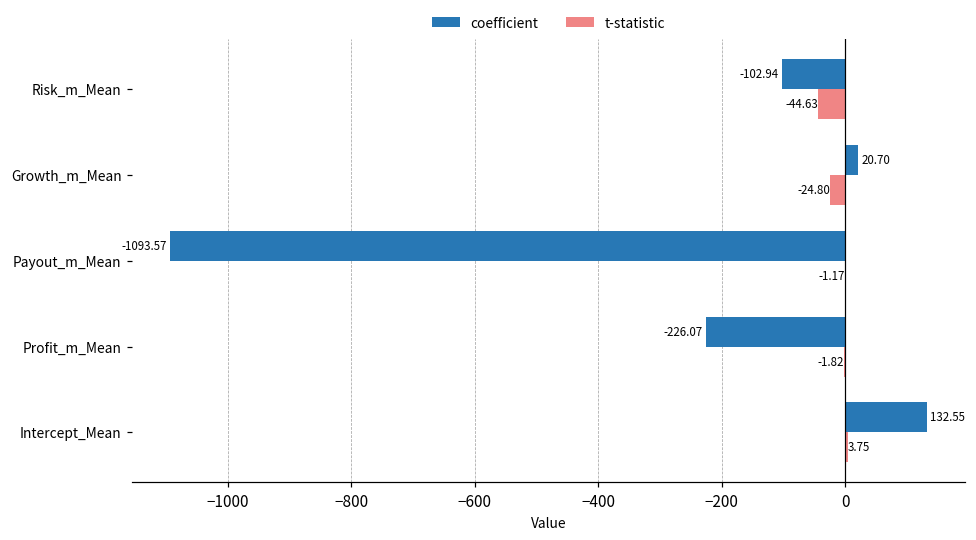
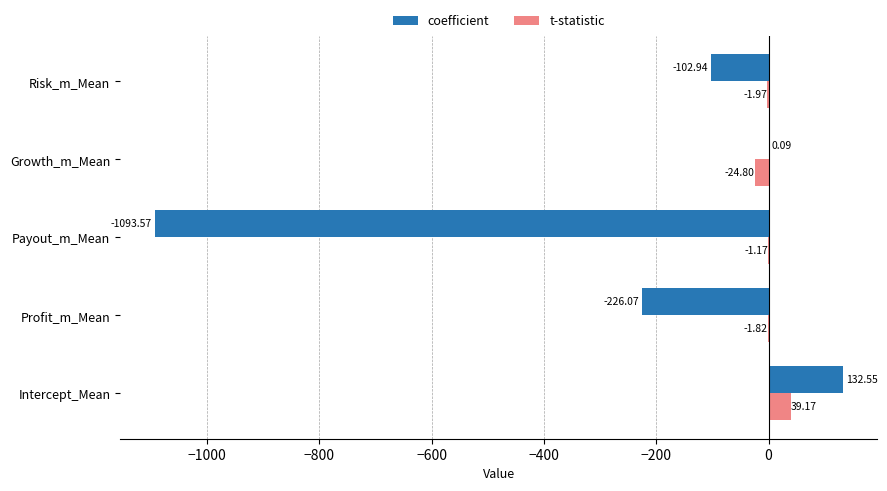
  {
    "coefficient": {
      "Risk_m_Mean": -102.94,
-     "Growth_m_Mean": 20.70,
+     "Growth_m_Mean": 0.09,
      "Payout_m_Mean": -1093.57,
      "Profit_m_Mean": -226.07,
      "Intercept_Mean": 132.55
    },
    "t-statistic": {
-     "Risk_m_Mean": -44.63,
+     "Risk_m_Mean": -1.97,
      "Growth_m_Mean": -24.80,
      "Payout_m_Mean": -1.17,
      "Profit_m_Mean": -1.82,
-     "Intercept_Mean": 3.75
+     "Intercept_Mean": 39.17
    }
  }
